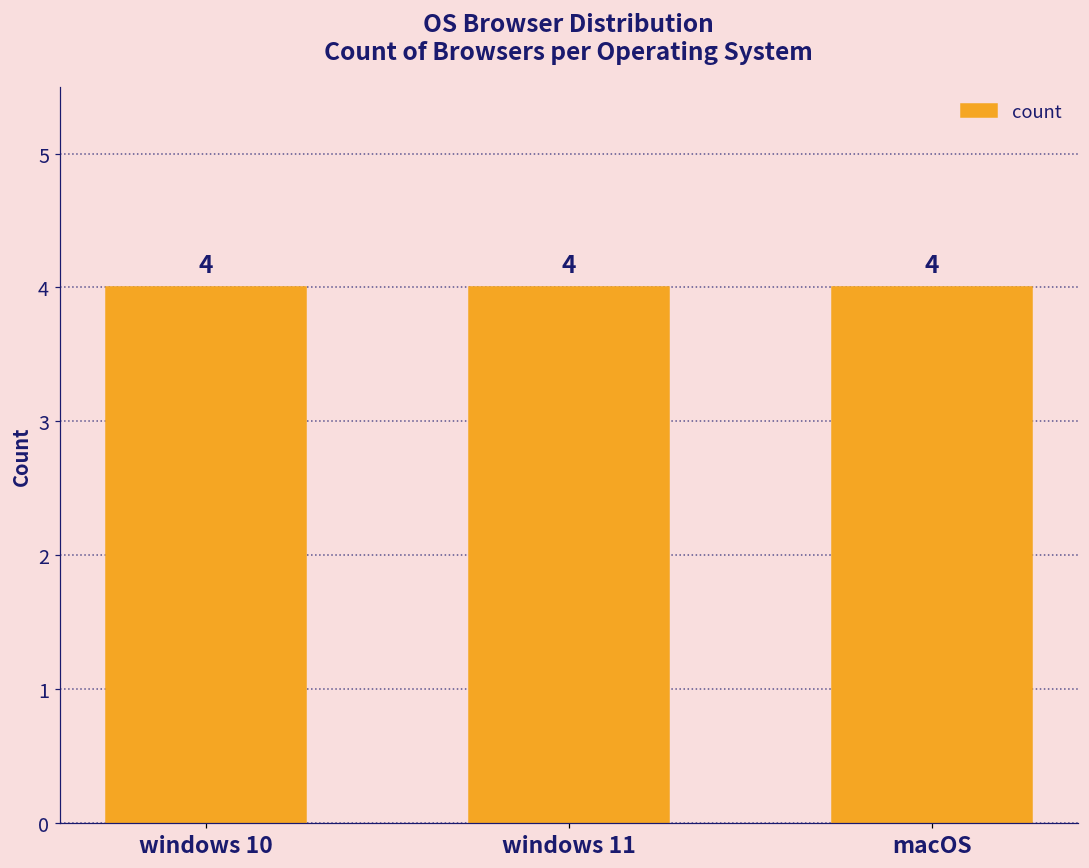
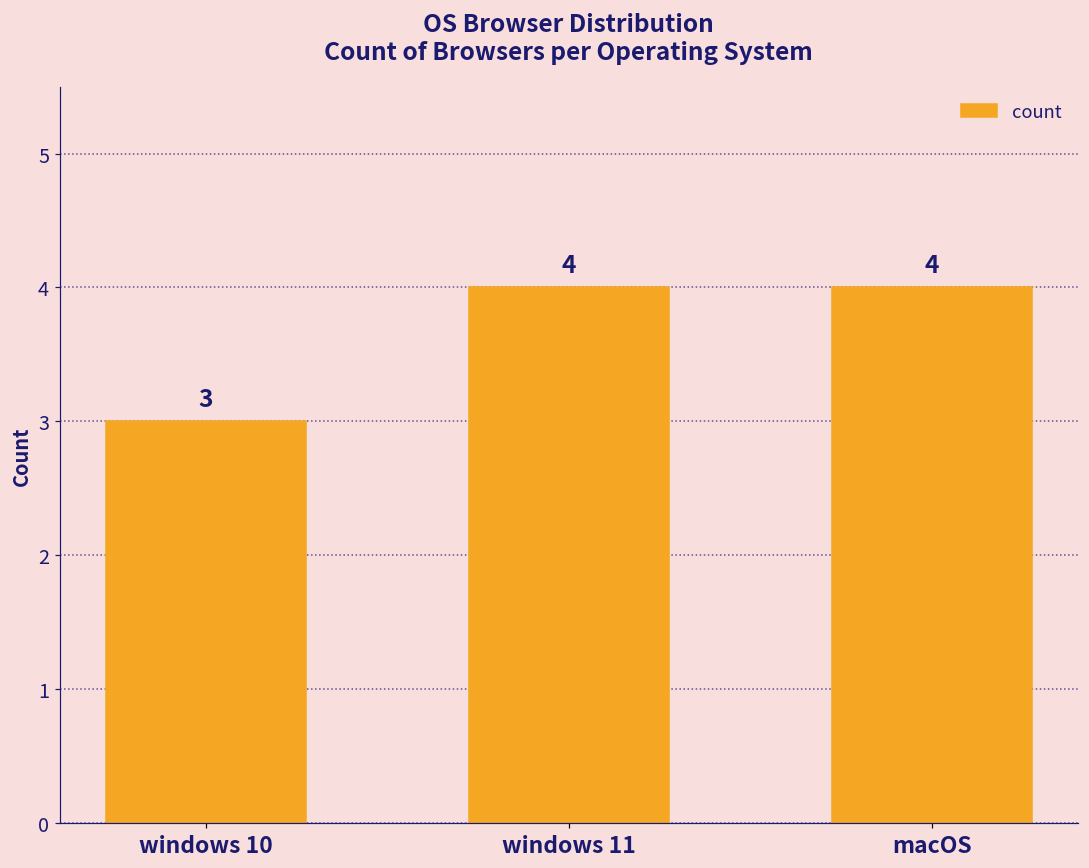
  {
-   "windows 10": 4,
+   "windows 10": 3,
    "windows 11": 4,
    "macOS": 4
  }
